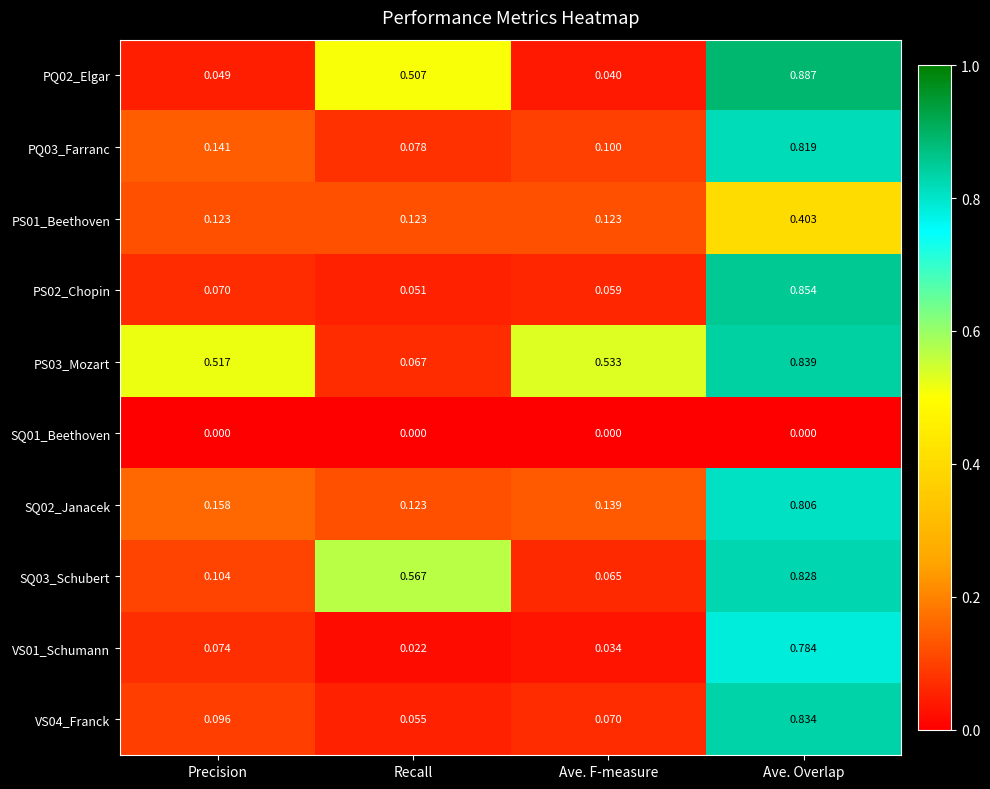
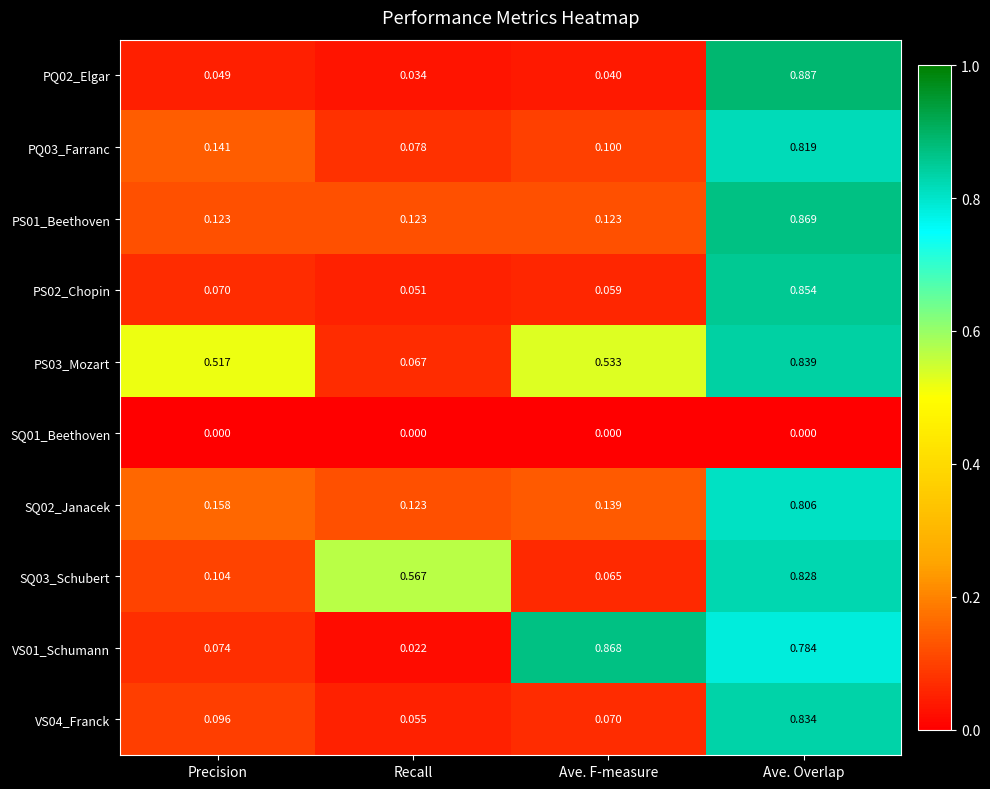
  {
    "PQ02_Elgar": {
      "Precision": 0.049,
-     "Recall": 0.507,
+     "Recall": 0.034,
      "Ave. F-measure": 0.040,
      "Ave. Overlap": 0.887
    },
    "PQ03_Farranc": {
      "Precision": 0.141,
      "Recall": 0.078,
      "Ave. F-measure": 0.100,
      "Ave. Overlap": 0.819
    },
    "PS01_Beethoven": {
      "Precision": 0.123,
      "Recall": 0.123,
      "Ave. F-measure": 0.123,
-     "Ave. Overlap": 0.403
+     "Ave. Overlap": 0.869
    },
    "PS02_Chopin": {
      "Precision": 0.070,
      "Recall": 0.051,
      "Ave. F-measure": 0.059,
      "Ave. Overlap": 0.854
    },
    "PS03_Mozart": {
      "Precision": 0.517,
      "Recall": 0.067,
      "Ave. F-measure": 0.533,
      "Ave. Overlap": 0.839
    },
    "SQ01_Beethoven": {
      "Precision": 0.000,
      "Recall": 0.000,
      "Ave. F-measure": 0.000,
      "Ave. Overlap": 0.000
    },
    "SQ02_Janacek": {
      "Precision": 0.158,
      "Recall": 0.123,
      "Ave. F-measure": 0.139,
      "Ave. Overlap": 0.806
    },
    "SQ03_Schubert": {
      "Precision": 0.104,
      "Recall": 0.567,
      "Ave. F-measure": 0.065,
      "Ave. Overlap": 0.828
    },
    "VS01_Schumann": {
      "Precision": 0.074,
      "Recall": 0.022,
-     "Ave. F-measure": 0.034,
+     "Ave. F-measure": 0.868,
      "Ave. Overlap": 0.784
    },
    "VS04_Franck": {
      "Precision": 0.096,
      "Recall": 0.055,
      "Ave. F-measure": 0.070,
      "Ave. Overlap": 0.834
    }
  }
